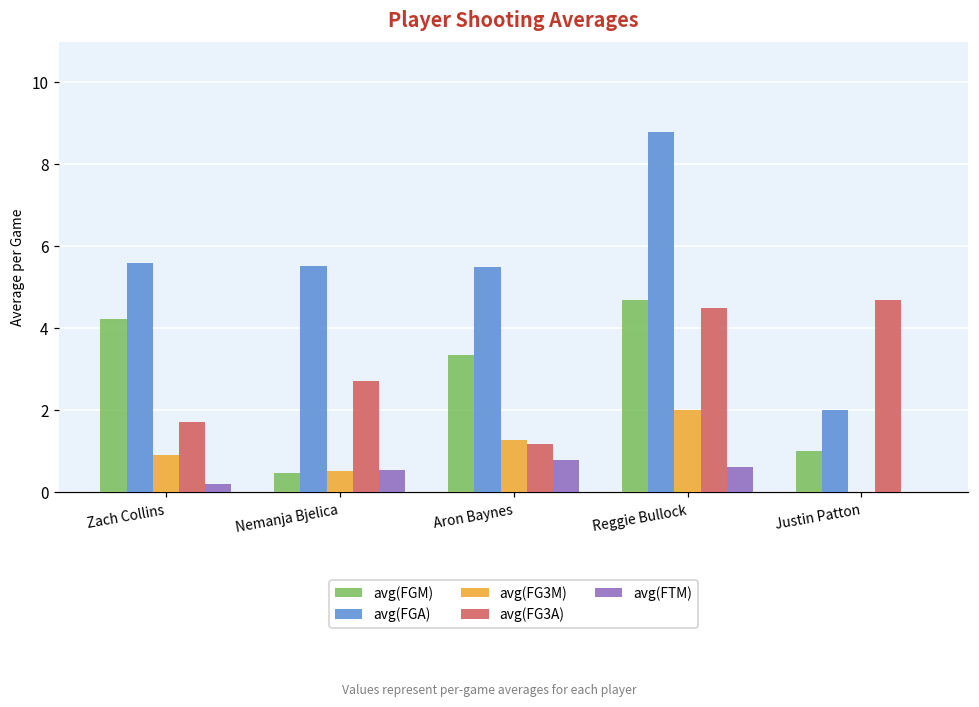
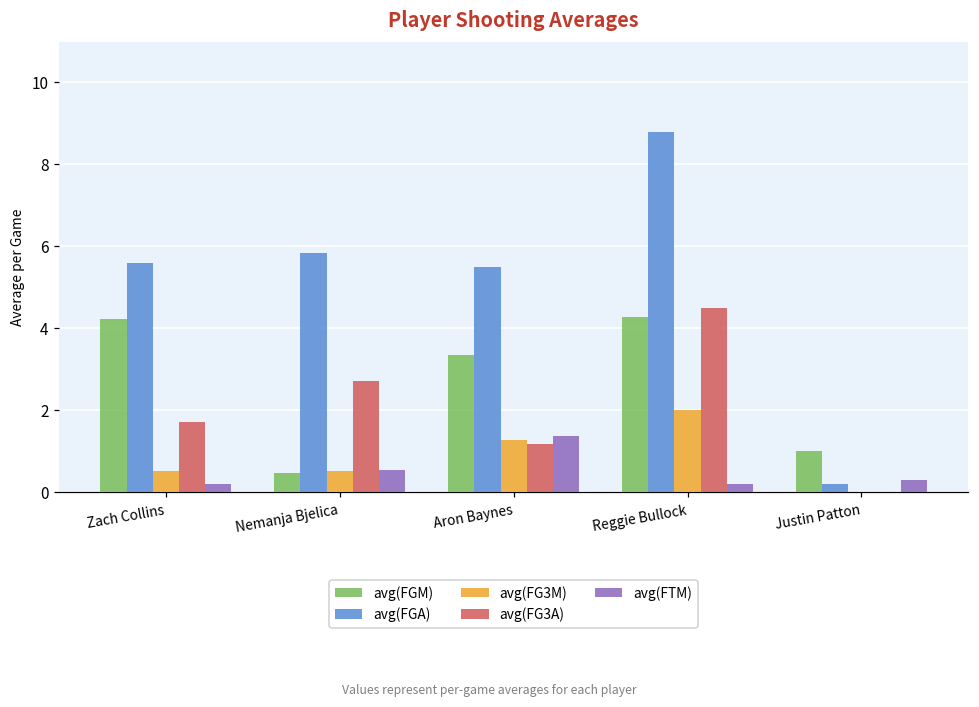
  {
    "avg(FGM)": {
      "Zach Collins": 4.2,
      "Nemanja Bjelica": 0.5,
      "Aron Baynes": 3.3,
-     "Reggie Bullock": 4.7,
+     "Reggie Bullock": 4.3,
      "Justin Patton": 1.0
    },
    "avg(FGA)": {
      "Zach Collins": 5.6,
-     "Nemanja Bjelica": 5.5,
+     "Nemanja Bjelica": 5.8,
      "Aron Baynes": 5.5,
      "Reggie Bullock": 8.8,
-     "Justin Patton": 2.0
+     "Justin Patton": 0.2
    },
    "avg(FG3M)": {
-     "Zach Collins": 0.9,
+     "Zach Collins": 0.5,
      "Nemanja Bjelica": 0.5,
      "Aron Baynes": 1.3,
      "Reggie Bullock": 2.0,
      "Justin Patton": 0.0
    },
    "avg(FG3A)": {
      "Zach Collins": 1.7,
      "Nemanja Bjelica": 2.7,
      "Aron Baynes": 1.2,
      "Reggie Bullock": 4.5,
-     "Justin Patton": 4.7
+     "Justin Patton": 0.0
    },
    "avg(FTM)": {
      "Zach Collins": 0.2,
      "Nemanja Bjelica": 0.5,
-     "Aron Baynes": 0.8,
-     "Reggie Bullock": 0.6,
-     "Justin Patton": 0.0
+     "Aron Baynes": 1.4,
+     "Reggie Bullock": 0.2,
+     "Justin Patton": 0.3
    }
  }
